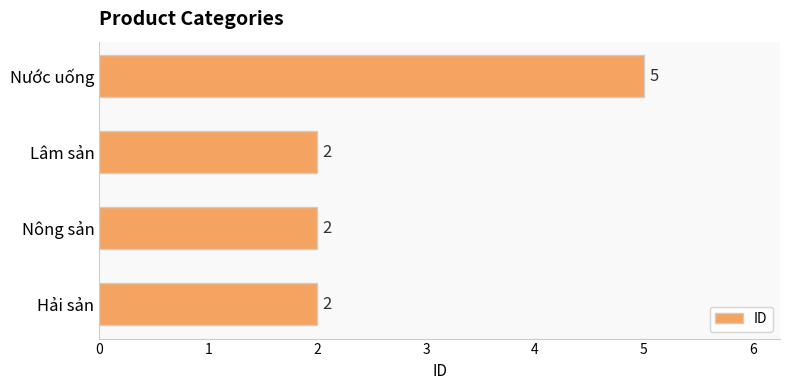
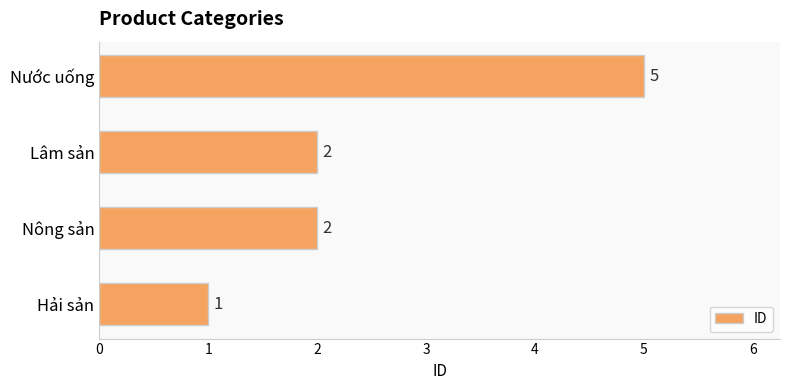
  {
    "Nước uống": 5,
    "Lâm sản": 2,
    "Nông sản": 2,
-   "Hải sản": 2
+   "Hải sản": 1
  }
